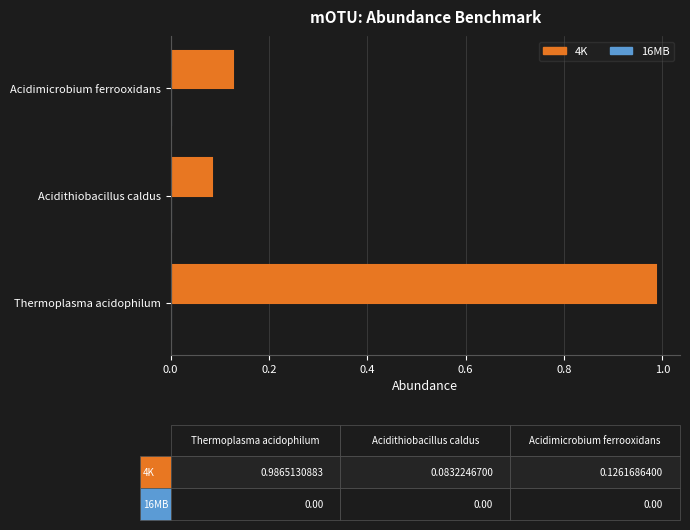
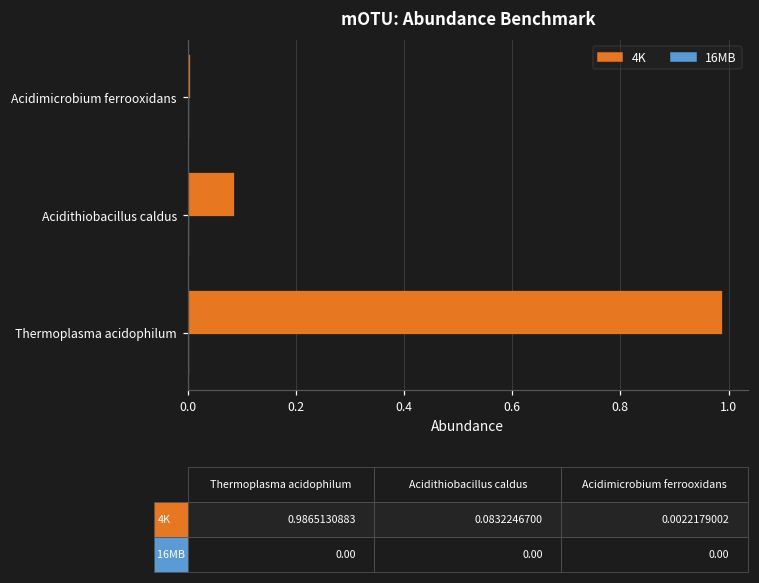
  {
    "4K": {
-     "Acidimicrobium ferrooxidans": 0.1261686400
+     "Acidimicrobium ferrooxidans": 0.0022179002
    },
    "16MB": {
      "Acidimicrobium ferrooxidans": 0.00,
      "Acidithiobacillus caldus": 0.00,
      "Thermoplasma acidophilum": 0.00
    }
  }
